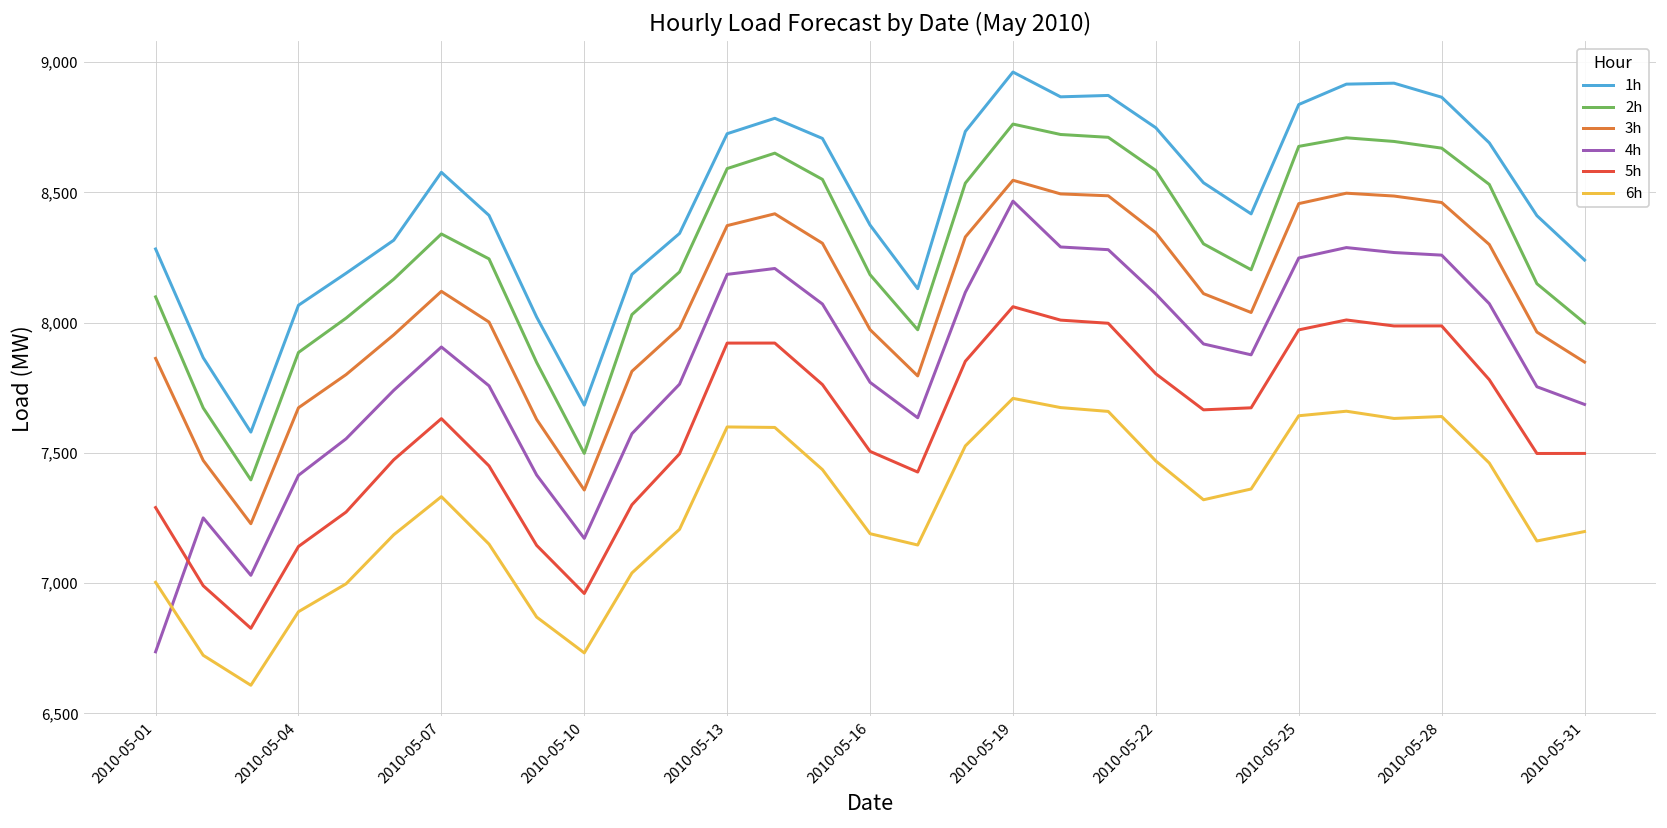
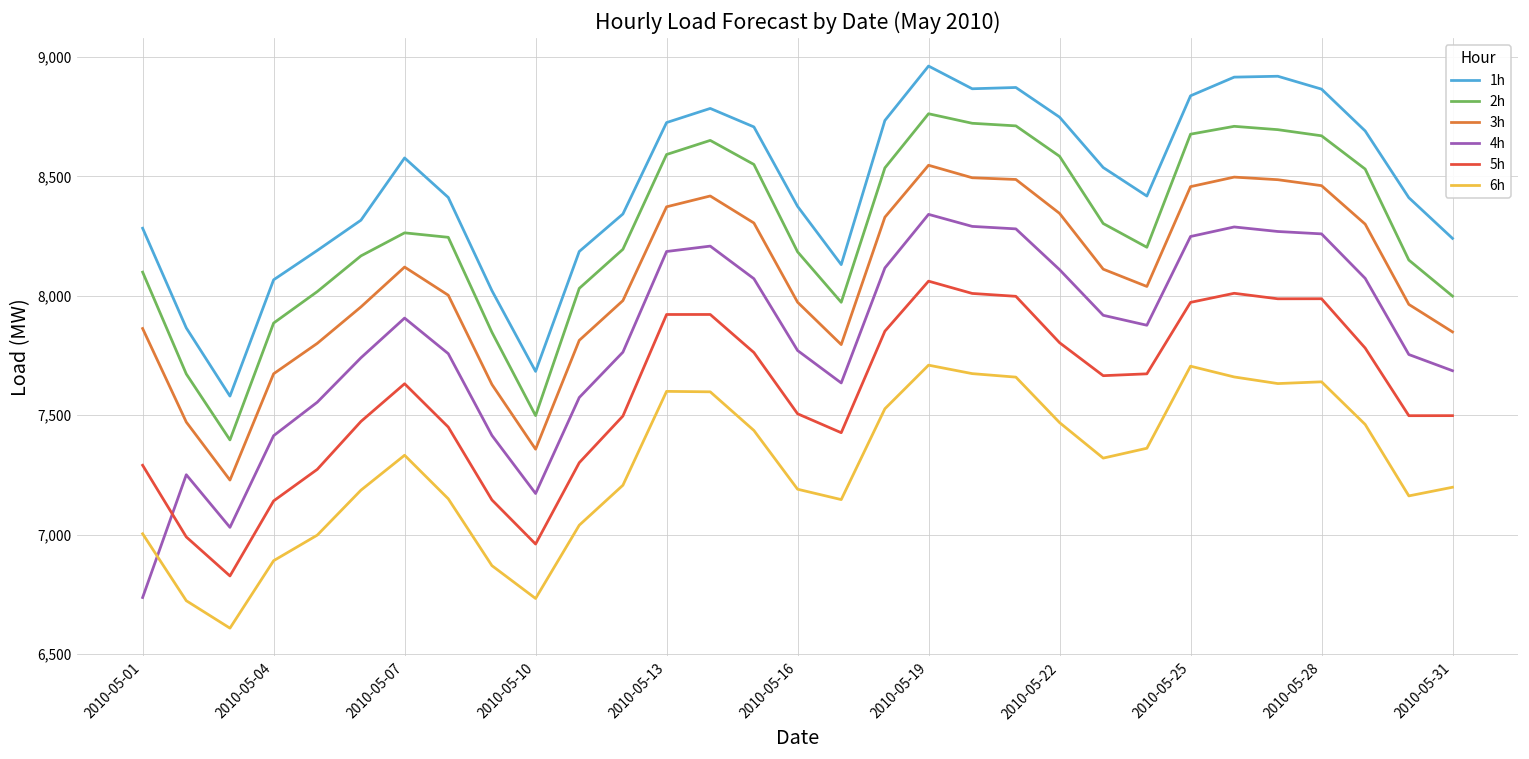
  {
    "1h": {
      "2010-05-01": "8,280",
      "2010-05-04": "8,070",
      "2010-05-07": "8,580",
      "2010-05-10": "7,680",
      "2010-05-13": "8,730",
      "2010-05-16": "8,370",
      "2010-05-19": "8,960",
      "2010-05-22": "8,750",
      "2010-05-25": "8,840",
      "2010-05-28": "8,870",
      "2010-05-31": "8,240"
    },
    "2h": {
      "2010-05-01": "8,100",
      "2010-05-04": "7,890",
-     "2010-05-07": "8,340",
+     "2010-05-07": "8,260",
      "2010-05-10": "7,500",
      "2010-05-13": "8,590",
      "2010-05-16": "8,180",
      "2010-05-19": "8,760",
      "2010-05-22": "8,580",
      "2010-05-25": "8,680",
      "2010-05-28": "8,670",
      "2010-05-31": "8,000"
    },
    "4h": {
      "2010-05-01": "6,740",
      "2010-05-04": "7,410",
      "2010-05-07": "7,910",
      "2010-05-10": "7,170",
      "2010-05-13": "8,190",
      "2010-05-16": "7,770",
-     "2010-05-19": "8,470",
+     "2010-05-19": "8,340",
      "2010-05-22": "8,110",
      "2010-05-25": "8,250",
      "2010-05-28": "8,260",
      "2010-05-31": "7,690"
    },
    "6h": {
      "2010-05-01": "7,000",
      "2010-05-04": "6,890",
      "2010-05-07": "7,330",
      "2010-05-10": "6,730",
      "2010-05-13": "7,600",
      "2010-05-16": "7,190",
      "2010-05-19": "7,710",
      "2010-05-22": "7,470",
-     "2010-05-25": "7,640",
+     "2010-05-25": "7,710",
      "2010-05-28": "7,640",
      "2010-05-31": "7,200"
    }
  }
